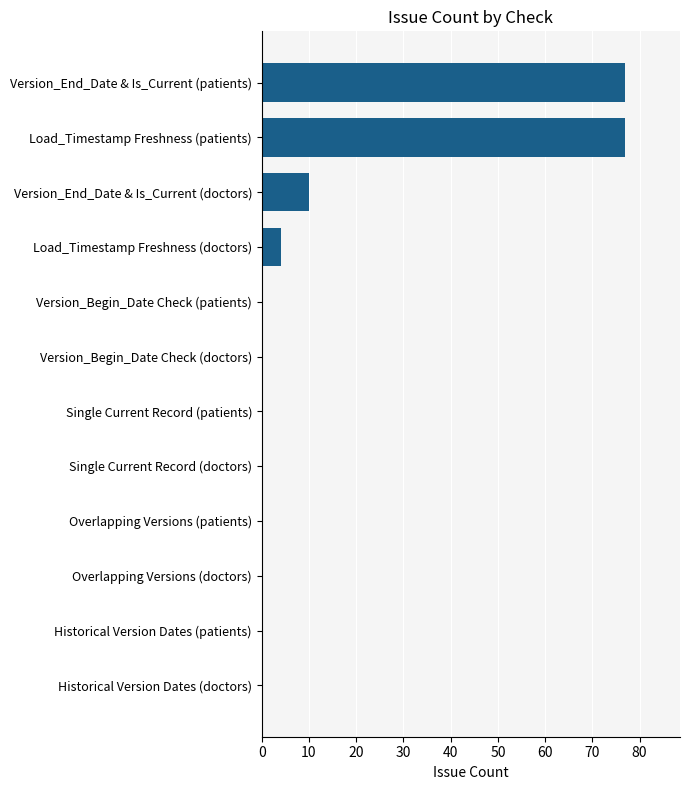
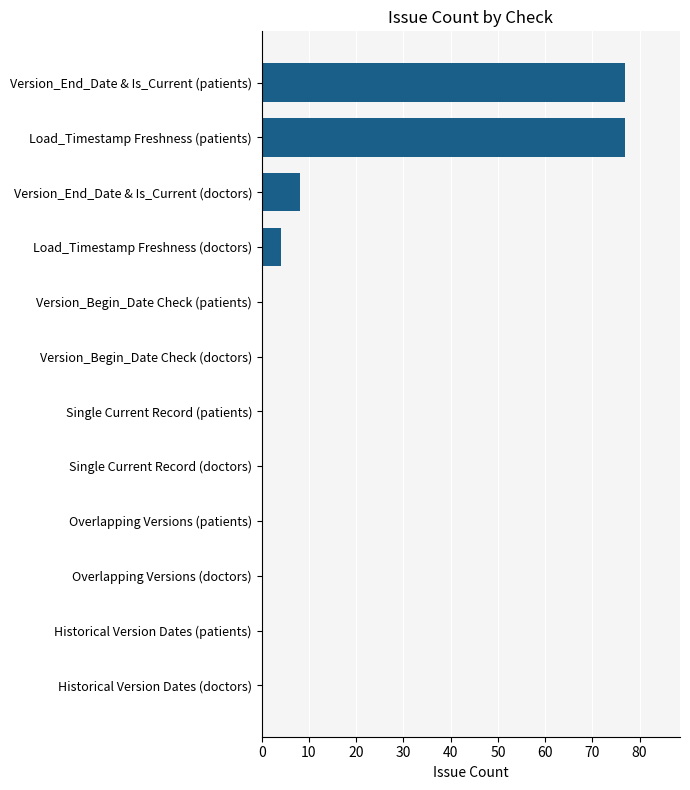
  {
    "Version_End_Date & Is_Current (patients)": 77,
    "Load_Timestamp Freshness (patients)": 77,
-   "Version_End_Date & Is_Current (doctors)": 10,
+   "Version_End_Date & Is_Current (doctors)": 8,
    "Load_Timestamp Freshness (doctors)": 4,
    "Version_Begin_Date Check (patients)": 0,
    "Version_Begin_Date Check (doctors)": 0,
    "Single Current Record (patients)": 0,
    "Single Current Record (doctors)": 0,
    "Overlapping Versions (patients)": 0,
    "Overlapping Versions (doctors)": 0,
    "Historical Version Dates (patients)": 0,
    "Historical Version Dates (doctors)": 0
  }
